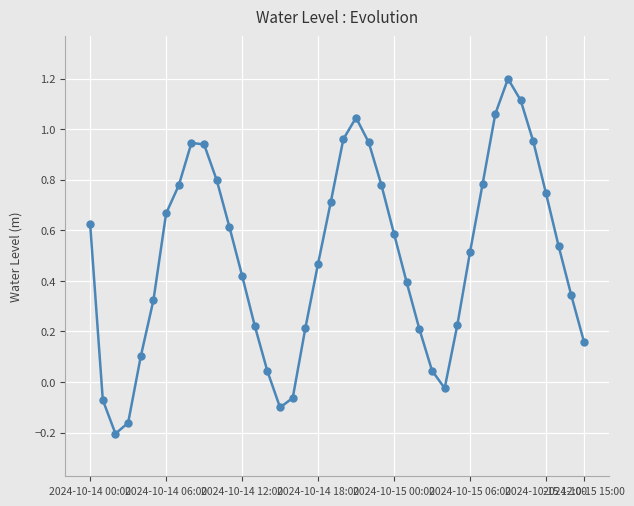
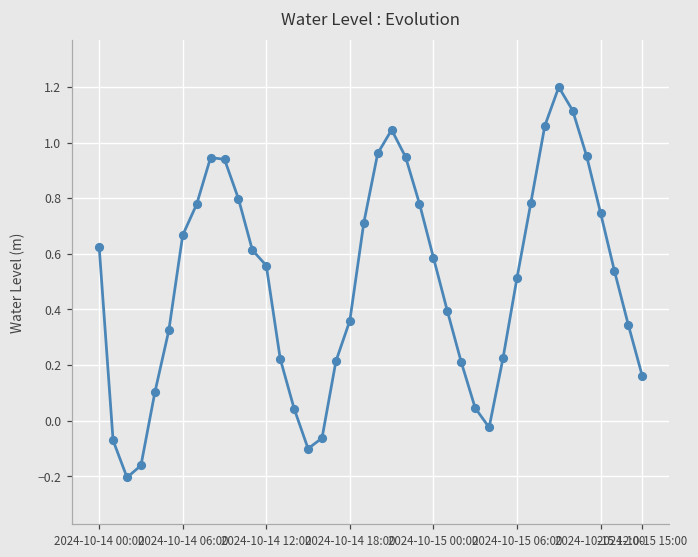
  {
    "2024-10-14 00:00": 0.63,
    "2024-10-14 06:00": 0.67,
-   "2024-10-14 12:00": 0.42,
-   "2024-10-14 18:00": 0.47,
+   "2024-10-14 12:00": 0.56,
+   "2024-10-14 18:00": 0.36,
    "2024-10-15 00:00": 0.59,
    "2024-10-15 06:00": 0.51
  }
